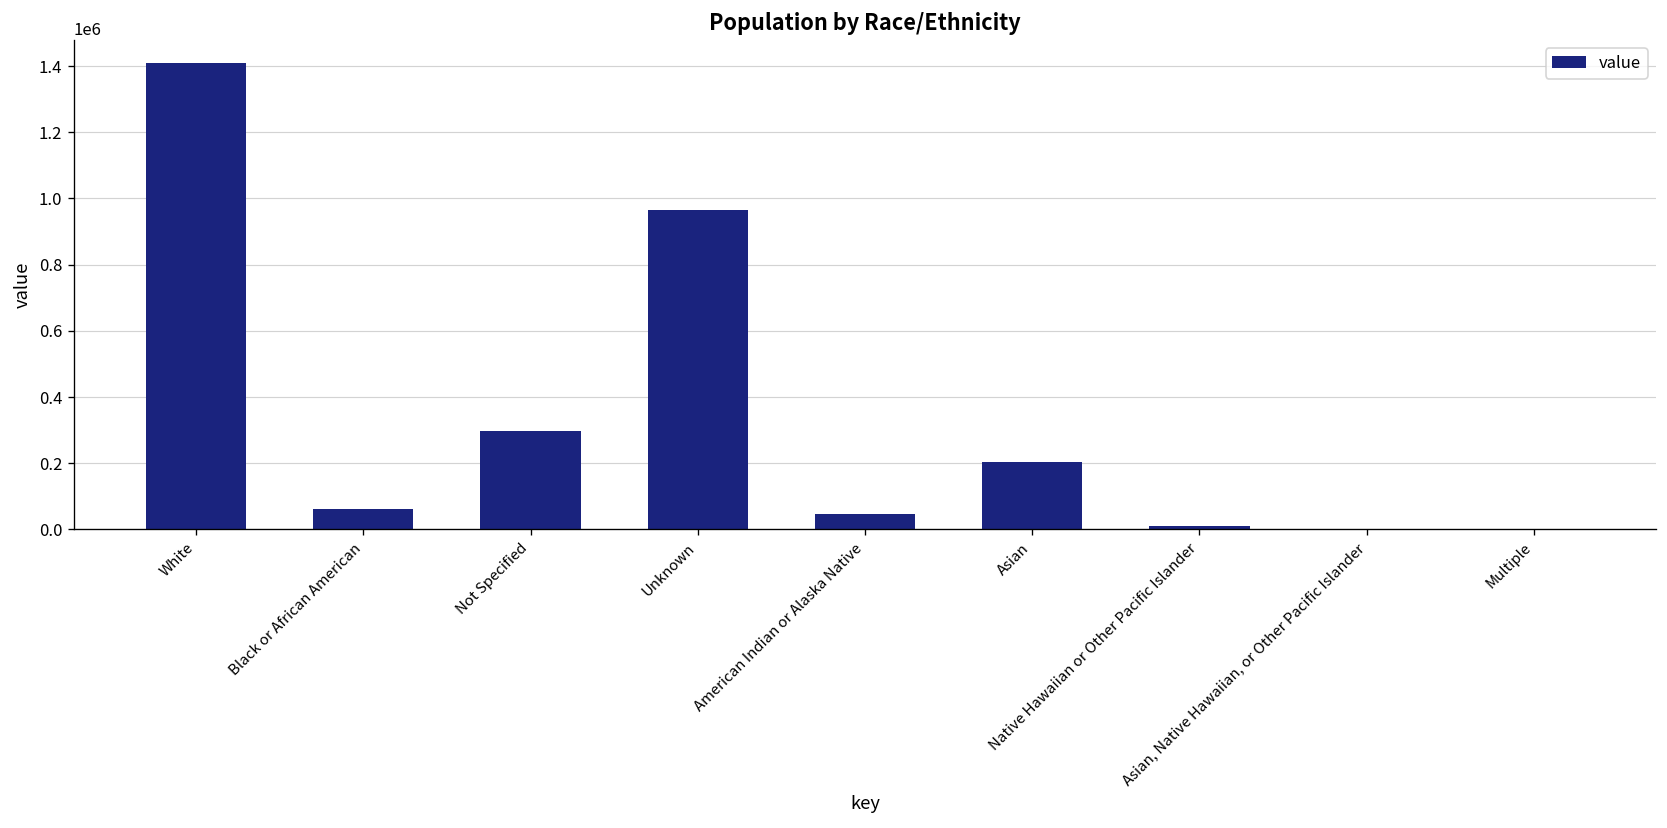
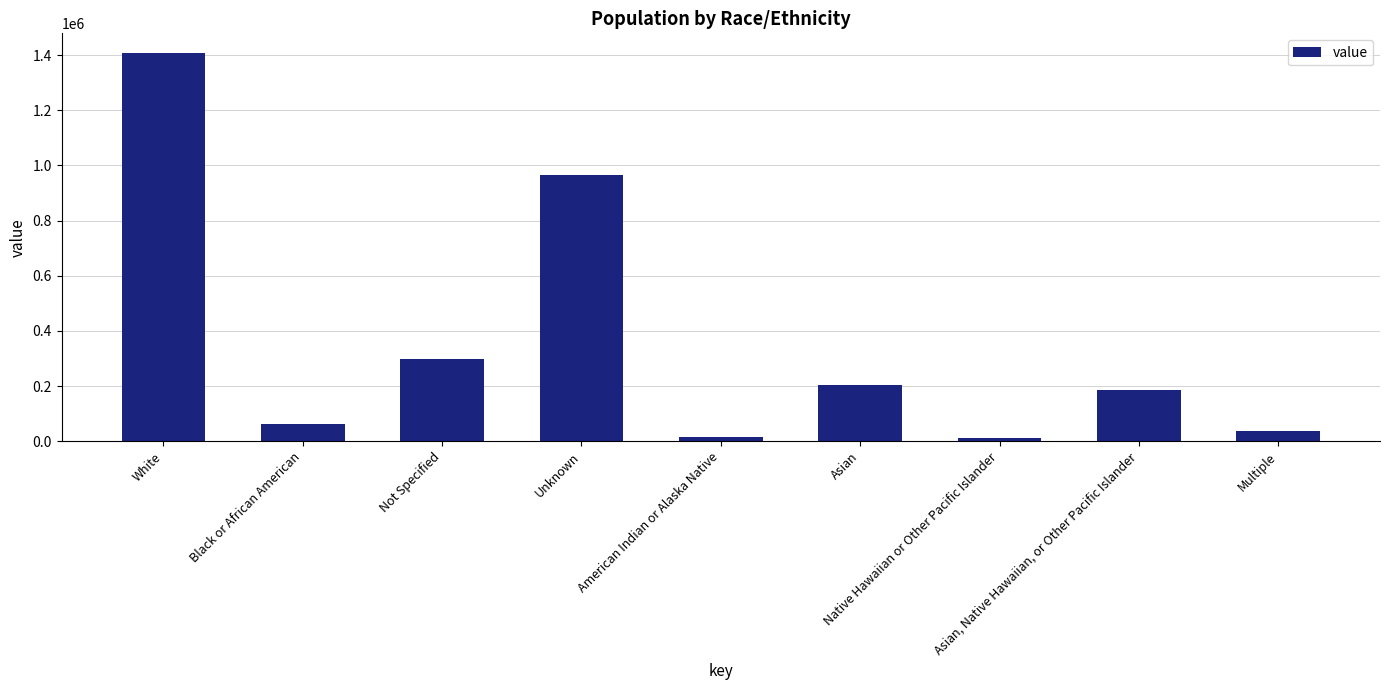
  {
    "White": 1410000,
    "Black or African American": 60000,
    "Not Specified": 300000,
    "Unknown": 960000,
-   "American Indian or Alaska Native": 50000,
+   "American Indian or Alaska Native": 20000,
    "Asian": 200000,
    "Native Hawaiian or Other Pacific Islander": 10000,
-   "Asian, Native Hawaiian, or Other Pacific Islander": 0,
-   "Multiple": 0
+   "Asian, Native Hawaiian, or Other Pacific Islander": 180000,
+   "Multiple": 40000
  }
